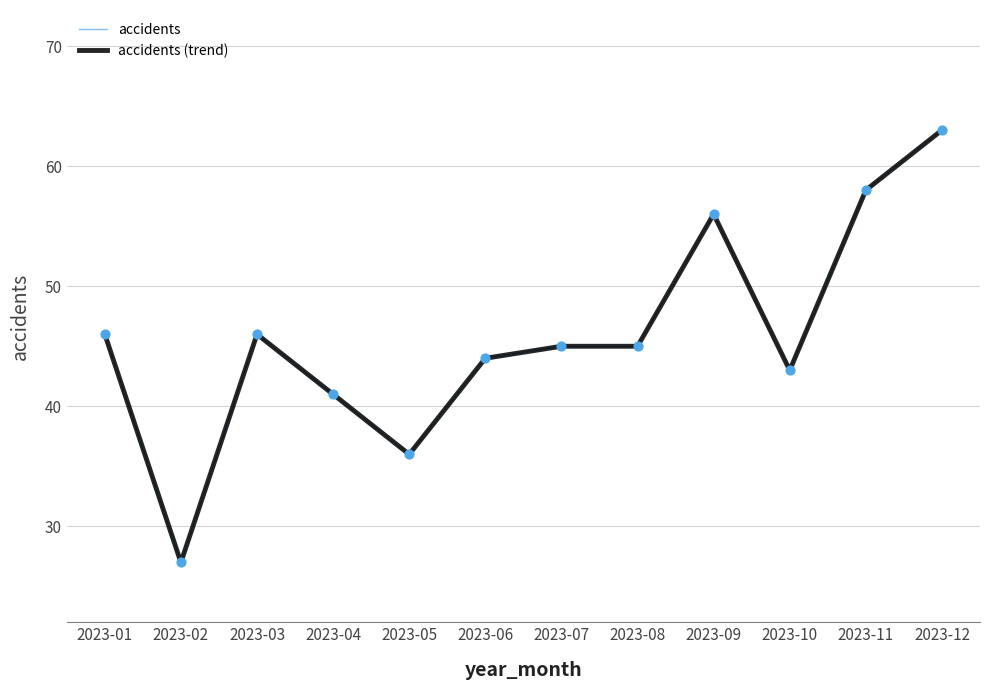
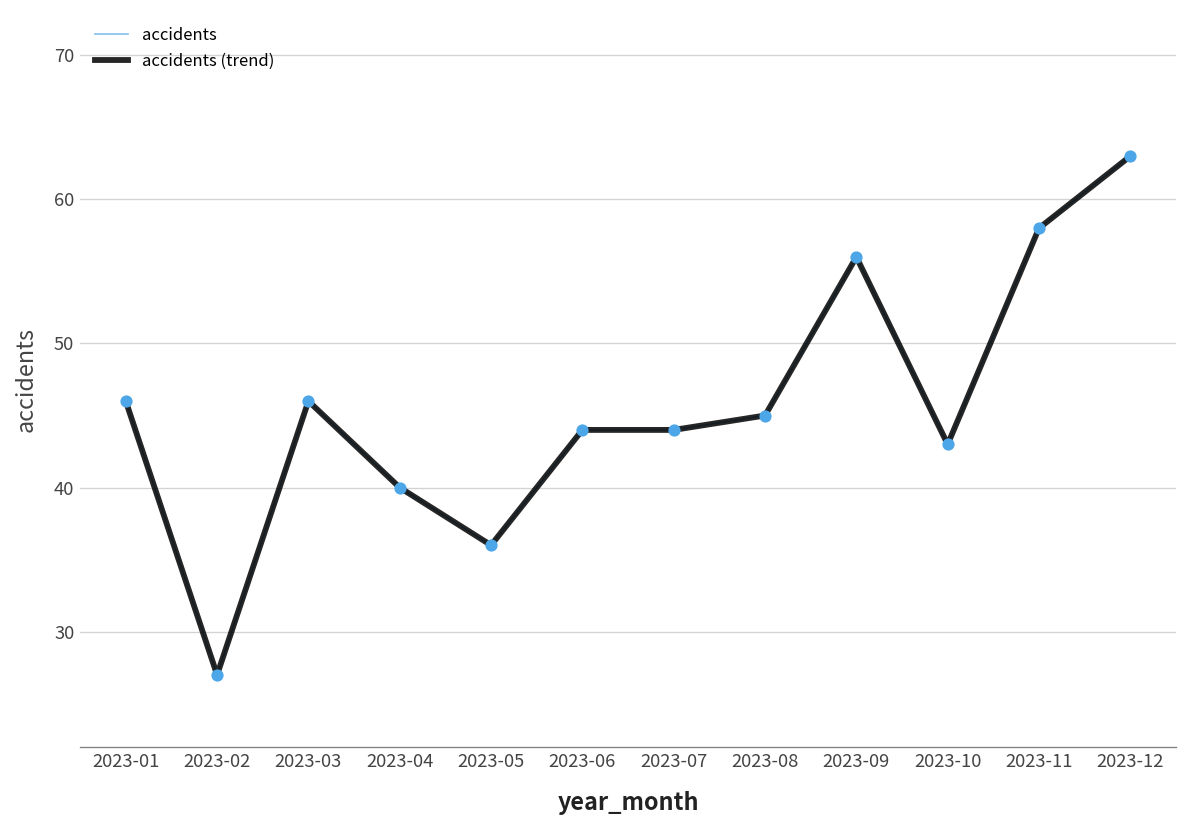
  {
    "accidents (trend)": {
-     "2023-04": 41,
-     "2023-07": 45
+     "2023-04": 40,
+     "2023-07": 44
    }
  }
